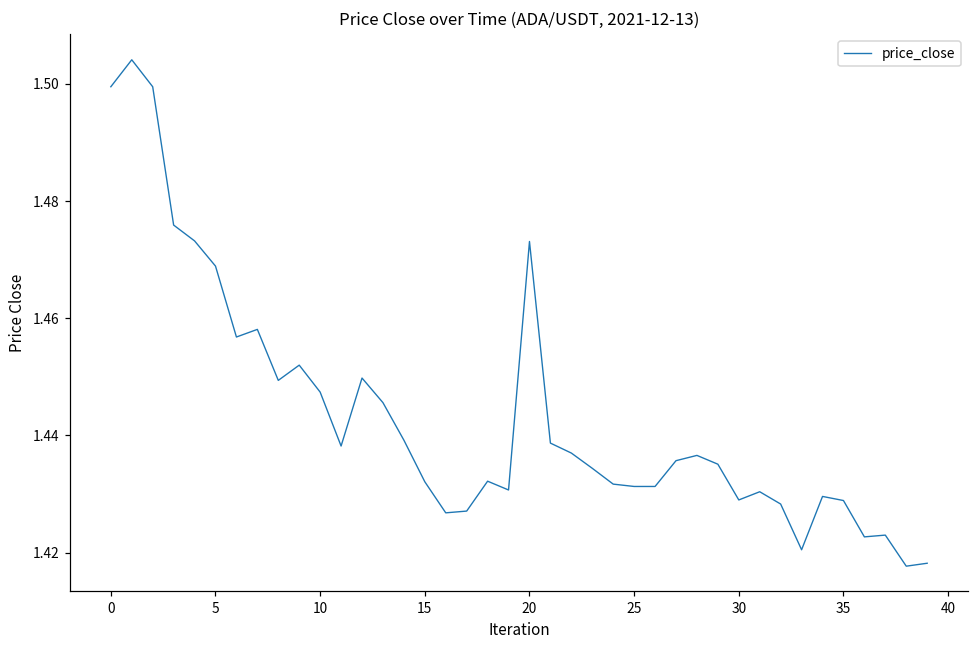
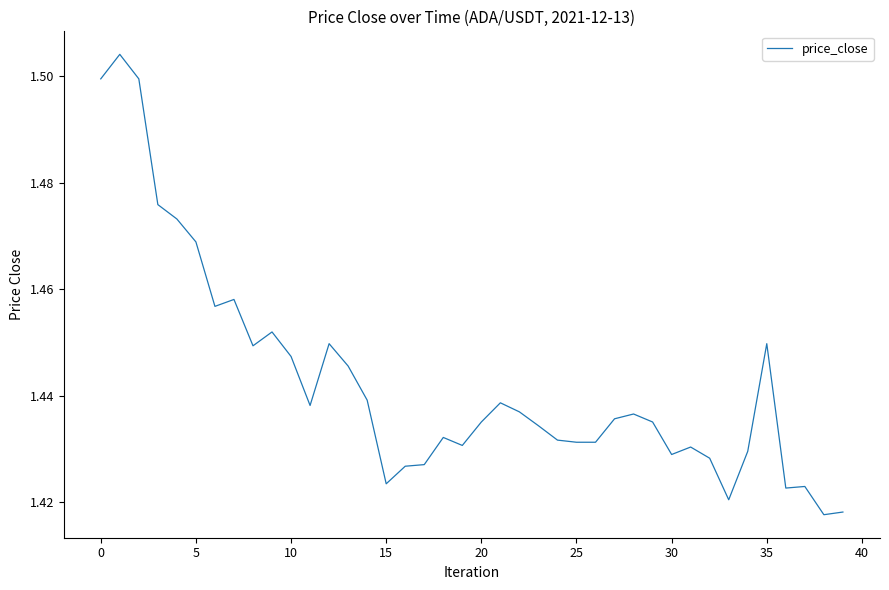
  {
    "0": 1.500,
    "5": 1.469,
    "10": 1.447,
-   "15": 1.432,
-   "20": 1.473,
+   "15": 1.424,
+   "20": 1.435,
    "25": 1.431,
    "30": 1.429,
-   "35": 1.429
+   "35": 1.450
  }
